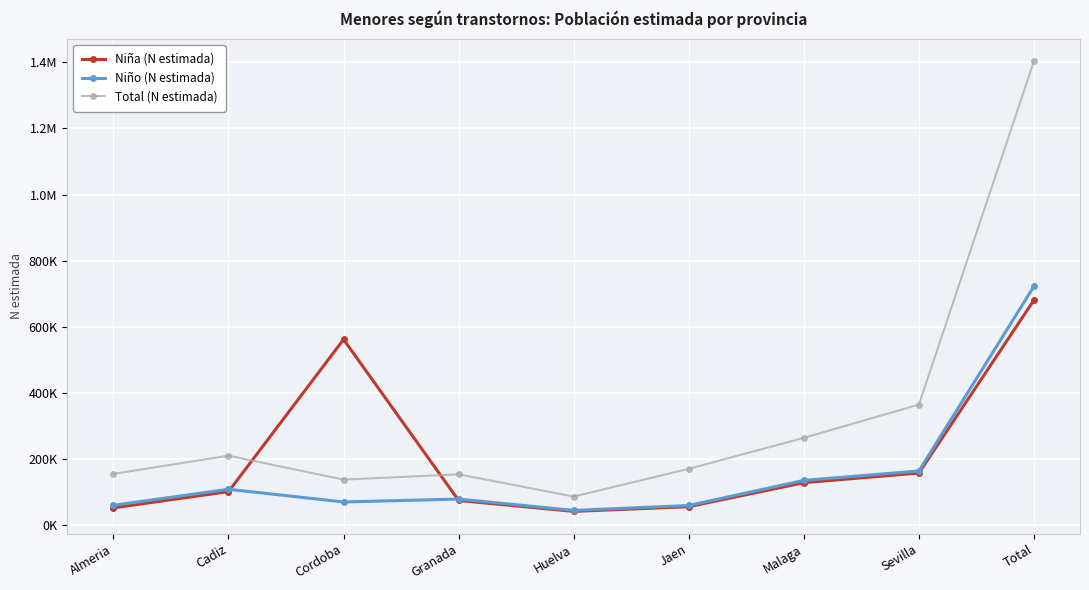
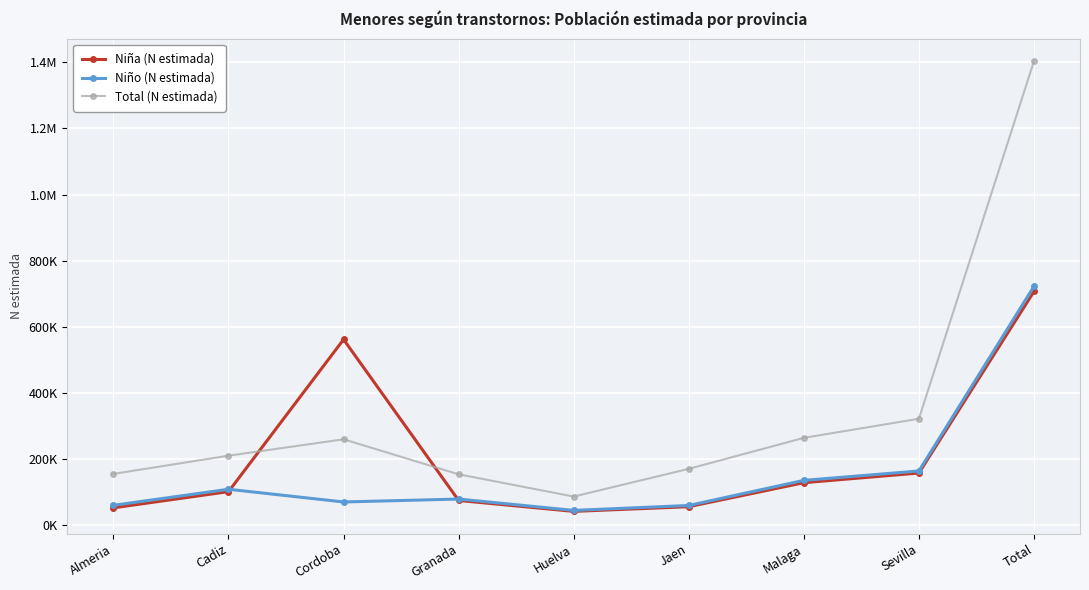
  {
    "Niña (N estimada)": {
      "Cordoba": 560000,
-     "Total": 680000
+     "Total": 710000
    },
    "Niño (N estimada)": {
      "Cordoba": 70000,
      "Total": 720000
    },
    "Total (N estimada)": {
      "Almeria": 160000,
      "Cadiz": 210000,
-     "Cordoba": 140000,
+     "Cordoba": 260000,
      "Granada": 150000,
      "Huelva": 90000,
      "Jaen": 170000,
      "Malaga": 260000,
-     "Sevilla": 360000,
+     "Sevilla": 320000,
      "Total": 1400000
    }
  }
